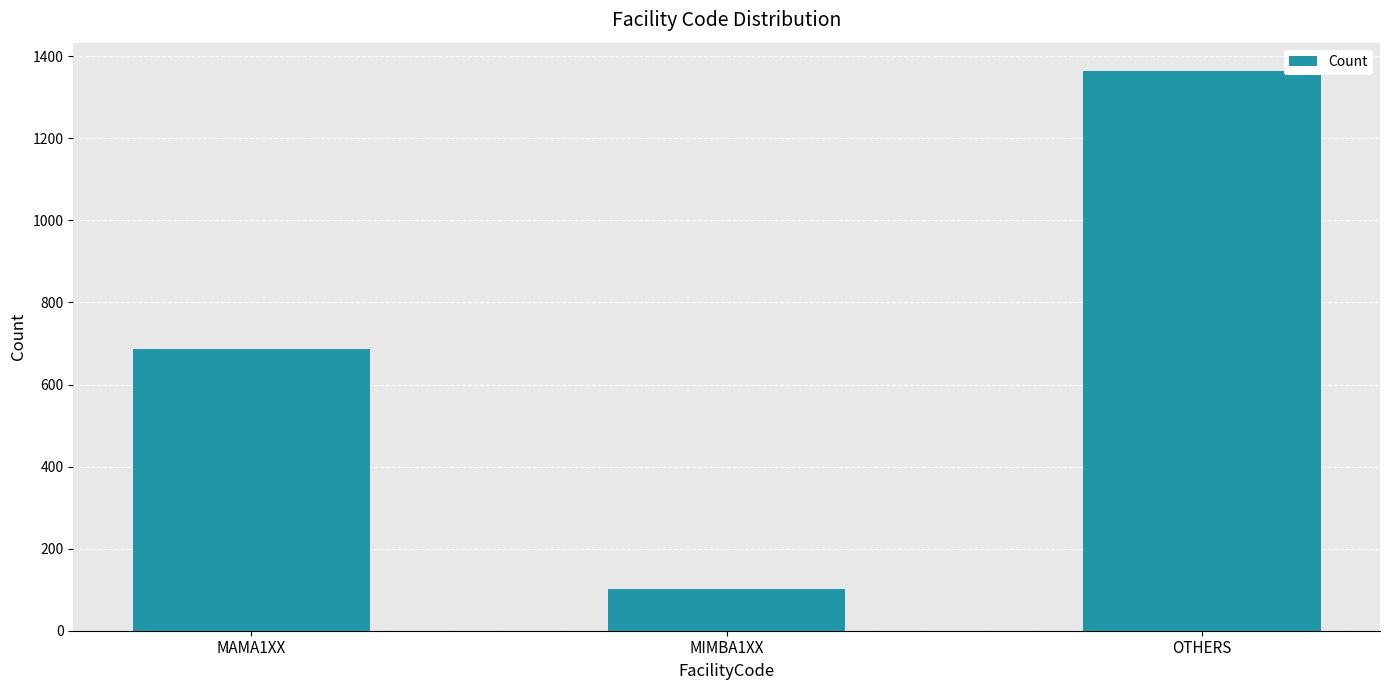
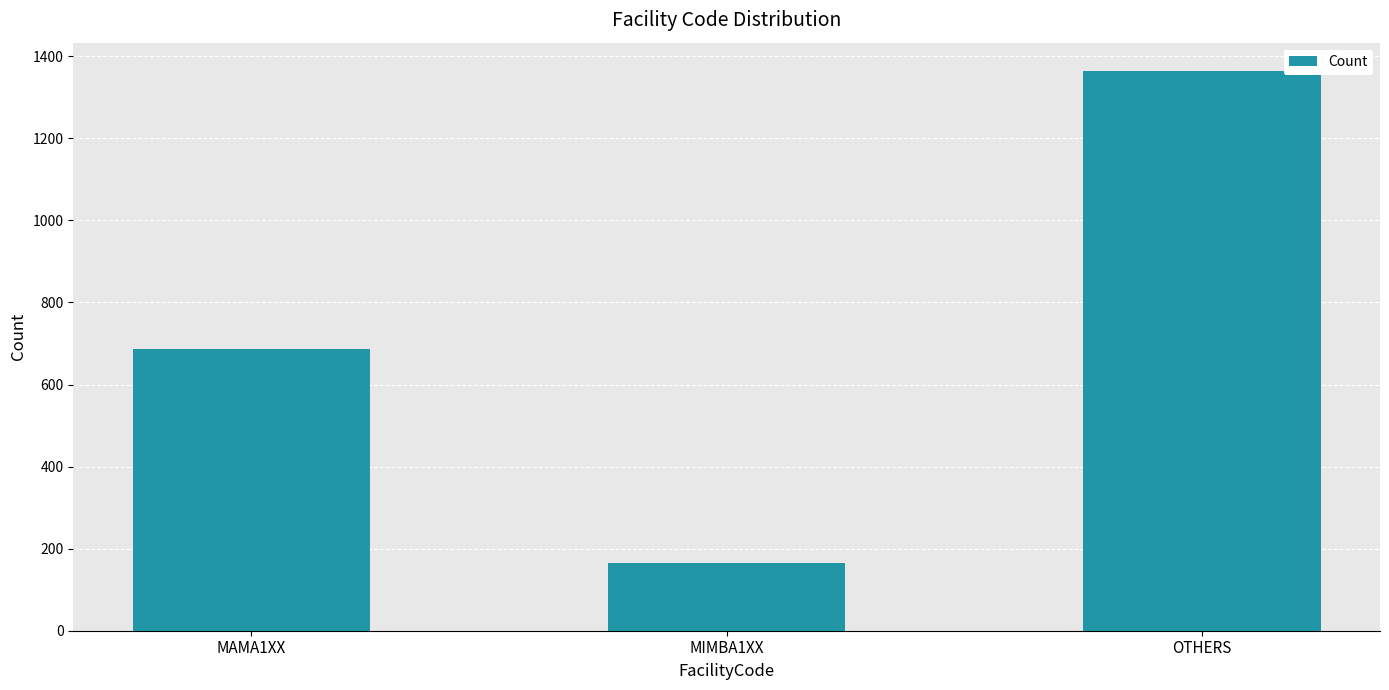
  {
    "MAMA1XX": 690,
-   "MIMBA1XX": 100,
+   "MIMBA1XX": 170,
    "OTHERS": 1370
  }
